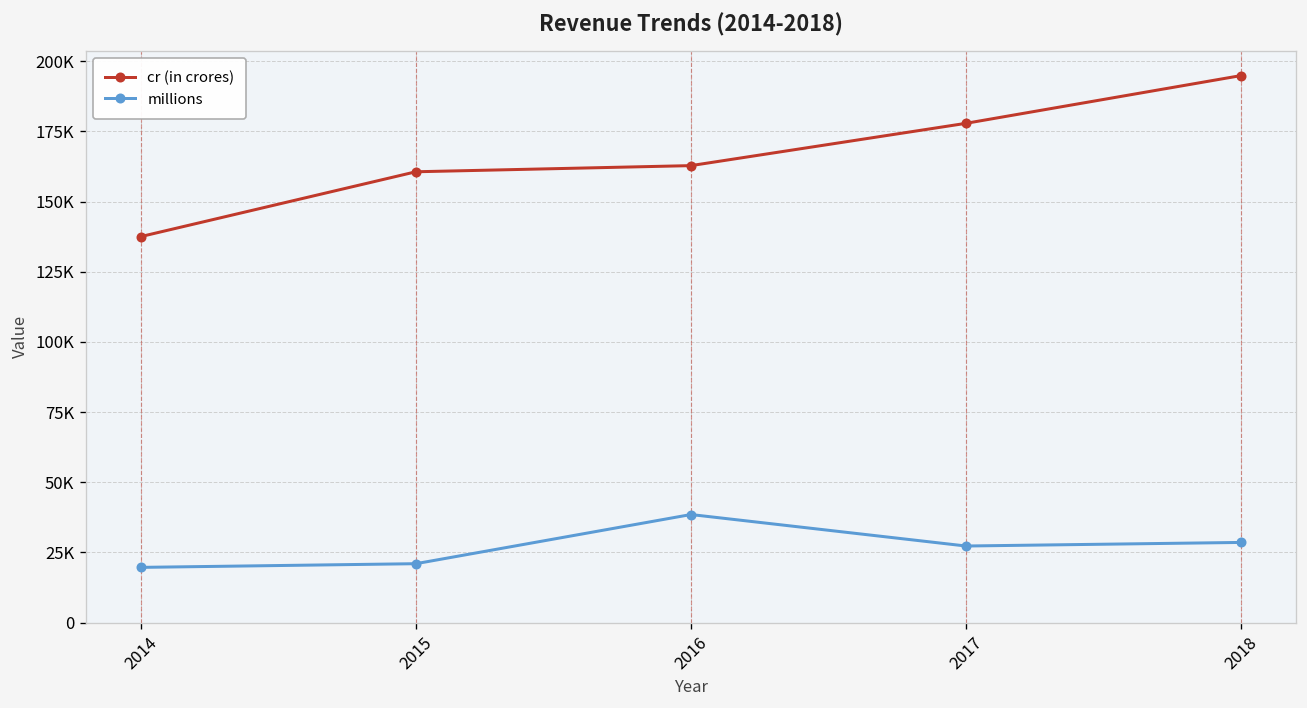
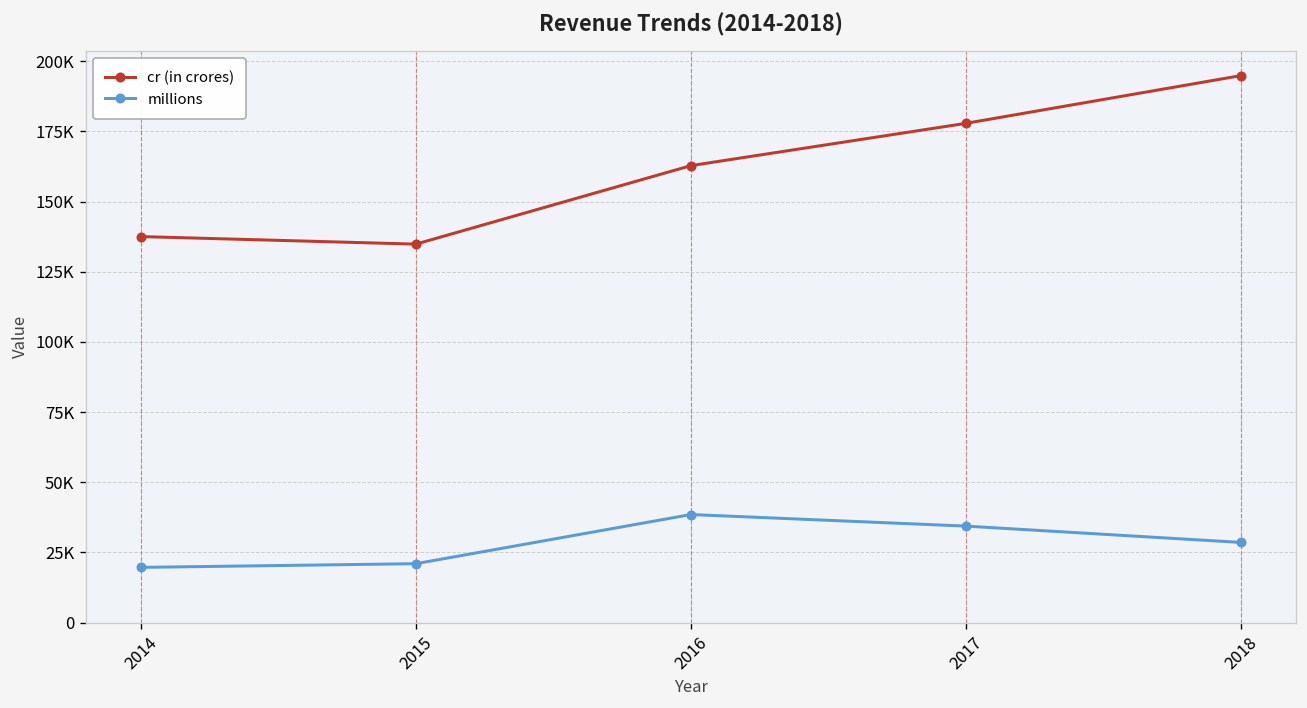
  {
    "cr (in crores)": {
      "2014": 138000,
-     "2015": 161000,
+     "2015": 135000,
      "2016": 163000,
      "2017": 178000,
      "2018": 195000
    },
    "millions": {
      "2014": 20000,
      "2015": 21000,
      "2016": 39000,
-     "2017": 27000,
+     "2017": 34000,
      "2018": 29000
    }
  }
